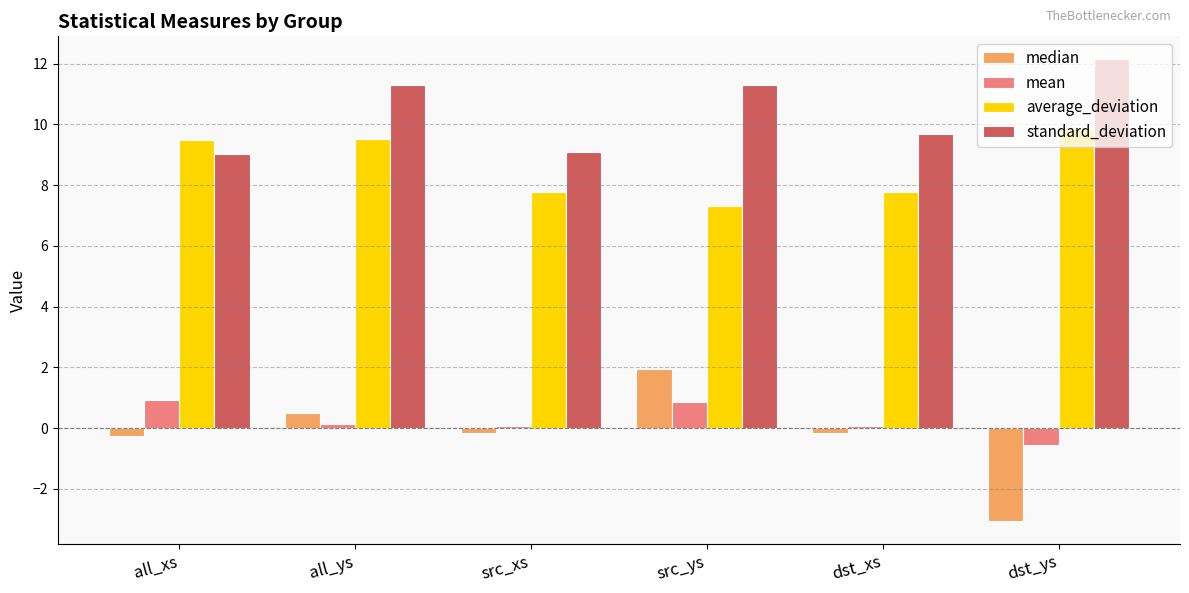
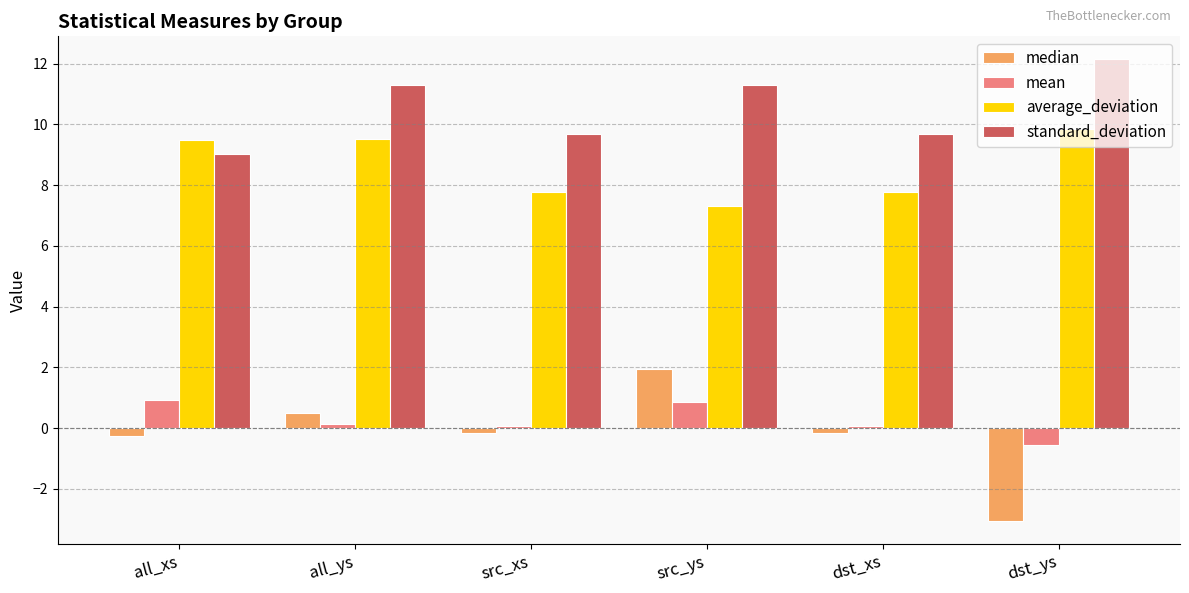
  {
    "average_deviation": {
      "all_xs": 9.5,
      "all_ys": 9.5,
      "src_xs": 7.8,
      "src_ys": 7.3,
      "dst_xs": 7.8
    },
    "standard_deviation": {
      "all_xs": 9.0,
      "all_ys": 11.3,
-     "src_xs": 9.1,
+     "src_xs": 9.7,
      "src_ys": 11.3,
      "dst_xs": 9.7
    }
  }
